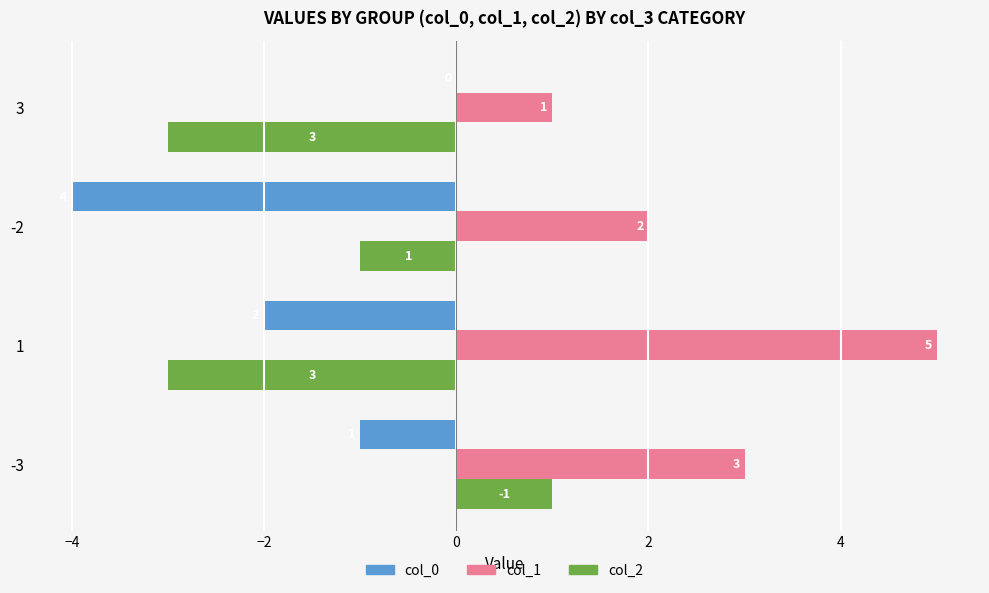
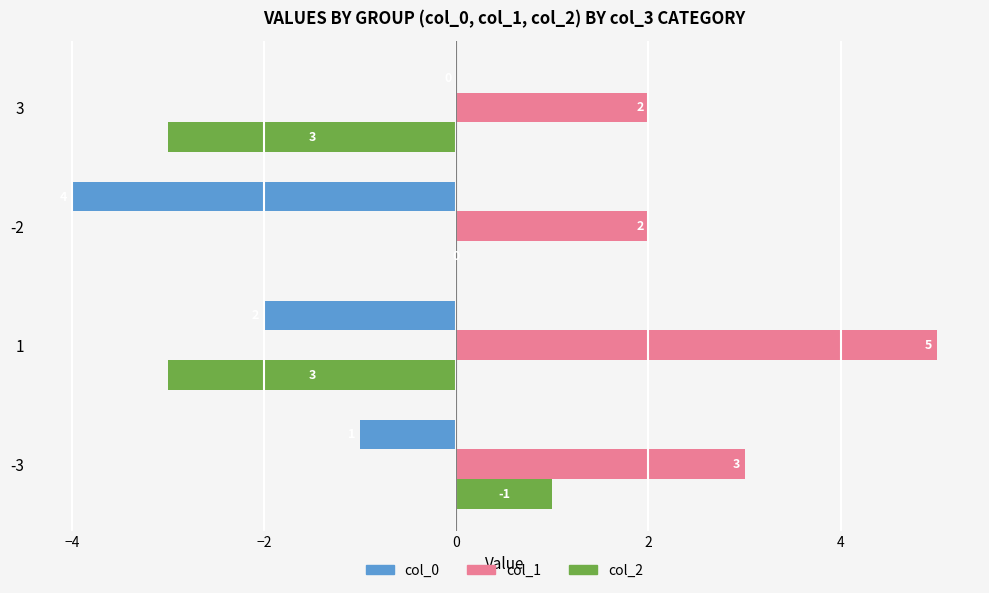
  {
    "col_0": {
      "3": 0.0,
      "-2": -4.0,
      "1": -2.0,
      "-3": -1.0
    },
    "col_1": {
-     "3": 1,
+     "3": 2,
      "-2": 2,
      "1": 5,
      "-3": 3
    },
    "col_2": {
-     "-2": -1.0
+     "-2": 0.0
    }
  }
